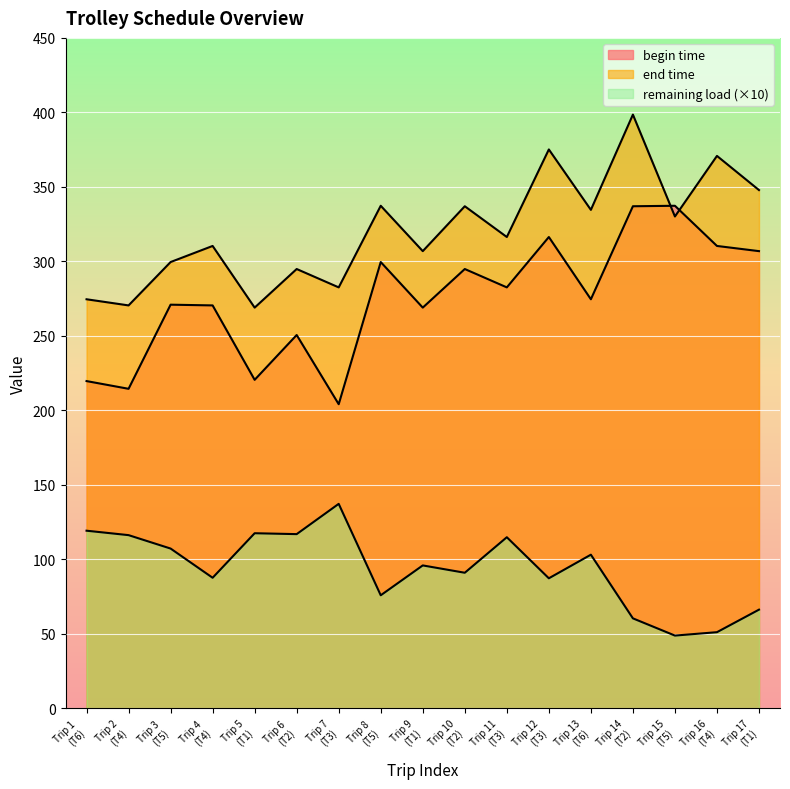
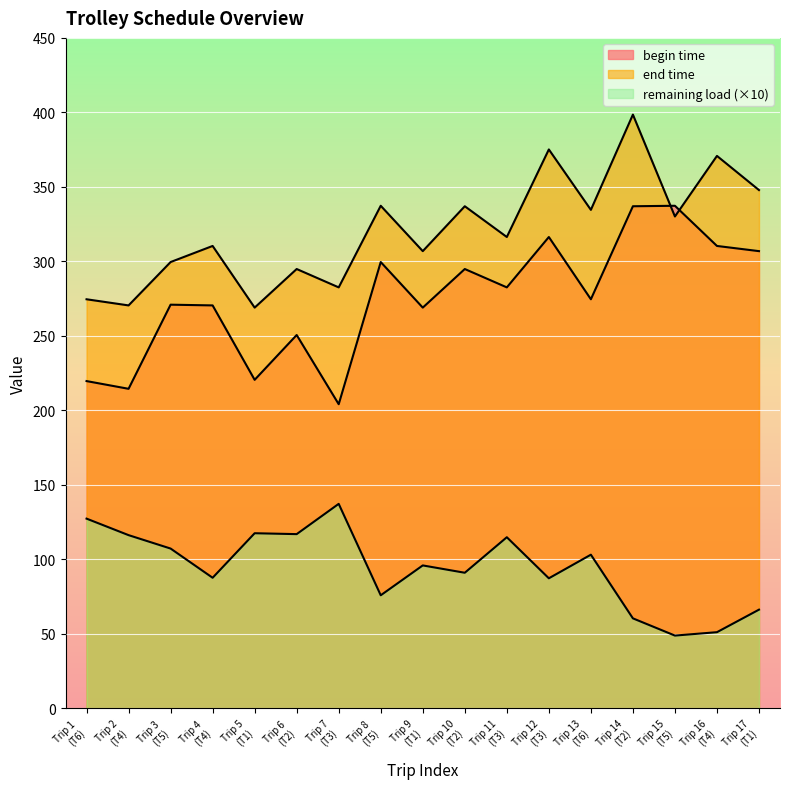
  {
    "begin time": {
      "Trip 1 (T6)": 220,
      "Trip 2 (T4)": 215,
      "Trip 3 (T5)": 271,
      "Trip 4 (T4)": 270,
      "Trip 5 (T1)": 221,
      "Trip 6 (T2)": 251,
      "Trip 7 (T3)": 204,
      "Trip 8 (T5)": 300,
      "Trip 9 (T1)": 269,
      "Trip 10 (T2)": 295,
      "Trip 11 (T3)": 283,
      "Trip 12 (T3)": 316,
      "Trip 13 (T6)": 275,
      "Trip 14 (T2)": 337,
      "Trip 15 (T5)": 337,
      "Trip 16 (T4)": 310,
      "Trip 17 (T1)": 307
    },
    "end time": {
      "Trip 1 (T6)": 275,
      "Trip 2 (T4)": 270,
      "Trip 3 (T5)": 300,
      "Trip 4 (T4)": 310,
      "Trip 5 (T1)": 269,
      "Trip 6 (T2)": 295,
      "Trip 7 (T3)": 283,
      "Trip 8 (T5)": 337,
      "Trip 9 (T1)": 307,
      "Trip 10 (T2)": 337,
      "Trip 11 (T3)": 316,
      "Trip 12 (T3)": 375,
      "Trip 13 (T6)": 335,
      "Trip 14 (T2)": 399,
      "Trip 15 (T5)": 330,
      "Trip 16 (T4)": 371,
      "Trip 17 (T1)": 348
    },
    "remaining load (×10)": {
-     "Trip 1 (T6)": 119,
+     "Trip 1 (T6)": 127,
      "Trip 2 (T4)": 116,
      "Trip 3 (T5)": 107,
      "Trip 4 (T4)": 88,
      "Trip 5 (T1)": 118,
      "Trip 6 (T2)": 117,
      "Trip 7 (T3)": 137,
      "Trip 8 (T5)": 76,
      "Trip 9 (T1)": 96,
      "Trip 10 (T2)": 91,
      "Trip 11 (T3)": 115,
      "Trip 12 (T3)": 87,
      "Trip 13 (T6)": 103,
      "Trip 14 (T2)": 60,
      "Trip 15 (T5)": 49,
      "Trip 16 (T4)": 51,
      "Trip 17 (T1)": 66
    }
  }
